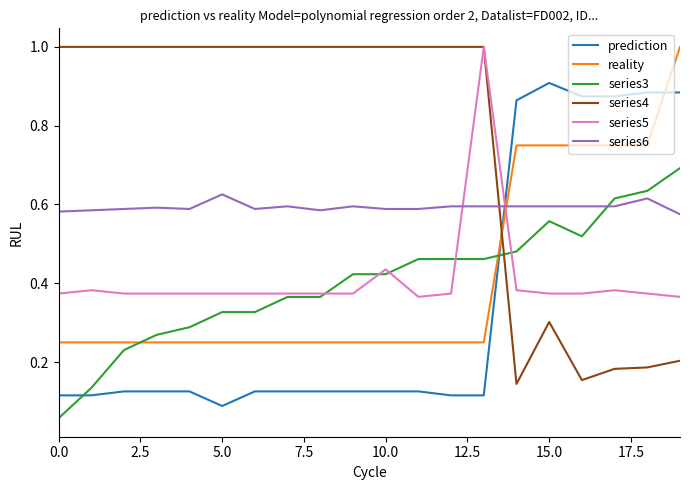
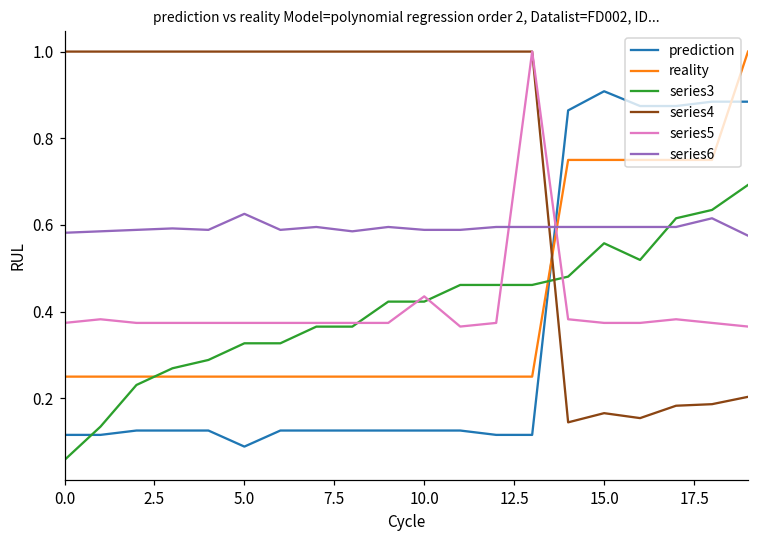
  {
    "prediction": {
      "0.0": 0.12,
      "5.0": 0.09,
      "10.0": 0.13,
      "15.0": 0.91
    },
    "reality": {
      "0.0": 0.25,
      "5.0": 0.25,
      "10.0": 0.25,
      "15.0": 0.75
    },
    "series3": {
      "0.0": 0.06,
      "5.0": 0.33,
      "10.0": 0.42,
      "15.0": 0.56
    },
    "series4": {
      "0.0": 1.00,
      "5.0": 1.00,
      "10.0": 1.00,
-     "15.0": 0.30
+     "15.0": 0.17
    },
    "series5": {
      "0.0": 0.37,
      "5.0": 0.37,
      "10.0": 0.44,
      "15.0": 0.37
    },
    "series6": {
      "0.0": 0.58,
      "5.0": 0.63,
      "10.0": 0.59,
      "15.0": 0.60
    }
  }
